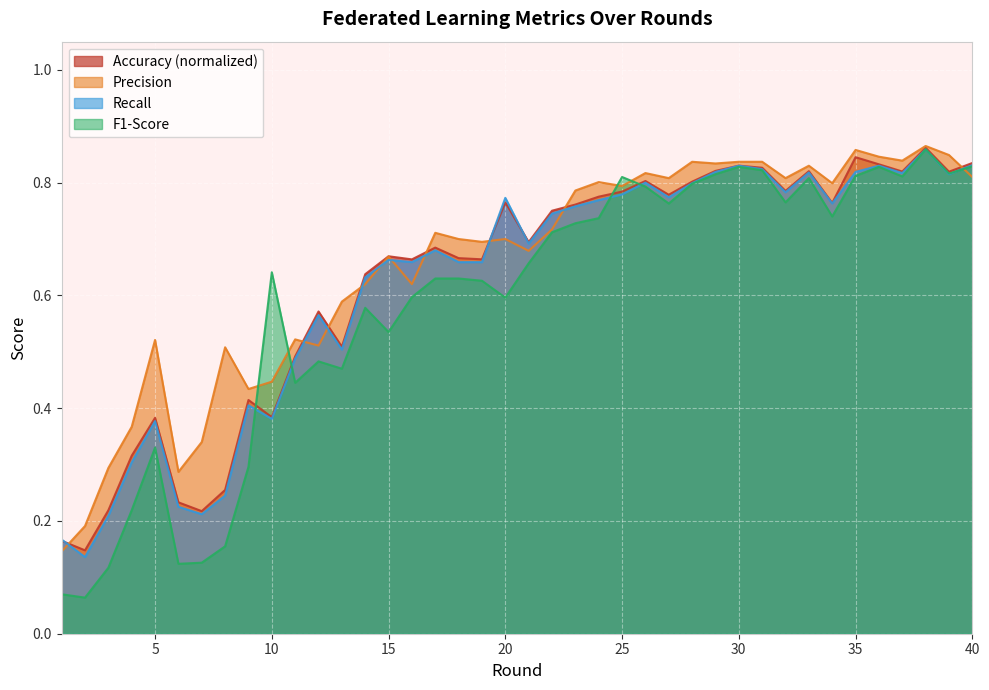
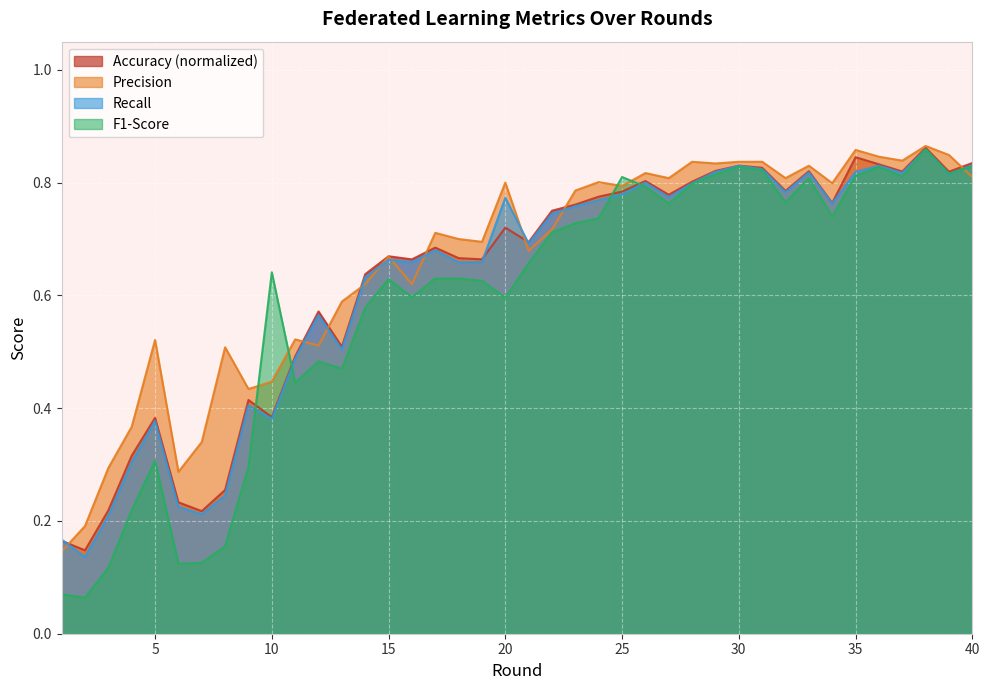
  {
    "Accuracy (normalized)": {
      "5": 0.38,
-     "20": 0.77,
+     "20": 0.72,
      "25": 0.78,
      "35": 0.85
    },
    "Precision": {
      "5": 0.52,
      "10": 0.45,
-     "20": 0.7,
+     "20": 0.8,
      "25": 0.79,
      "30": 0.84,
      "35": 0.86,
      "40": 0.81
    },
    "Recall": {
      "5": 0.38,
      "15": 0.66,
      "20": 0.77,
      "25": 0.78,
      "35": 0.82
    },
    "F1-Score": {
-     "5": 0.33,
+     "5": 0.31,
      "10": 0.64,
-     "15": 0.54,
+     "15": 0.63,
      "20": 0.60,
      "25": 0.81,
      "35": 0.81
    }
  }
